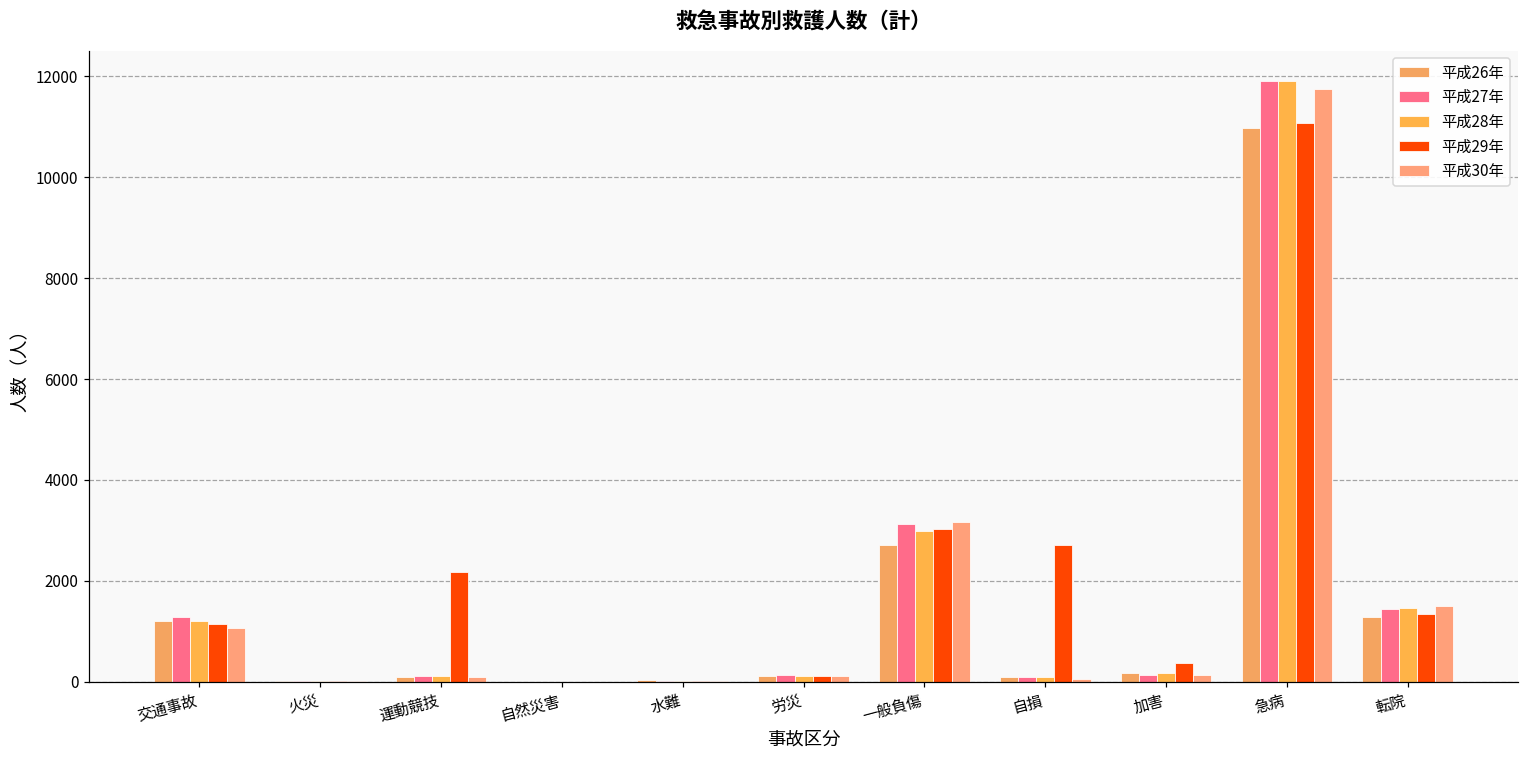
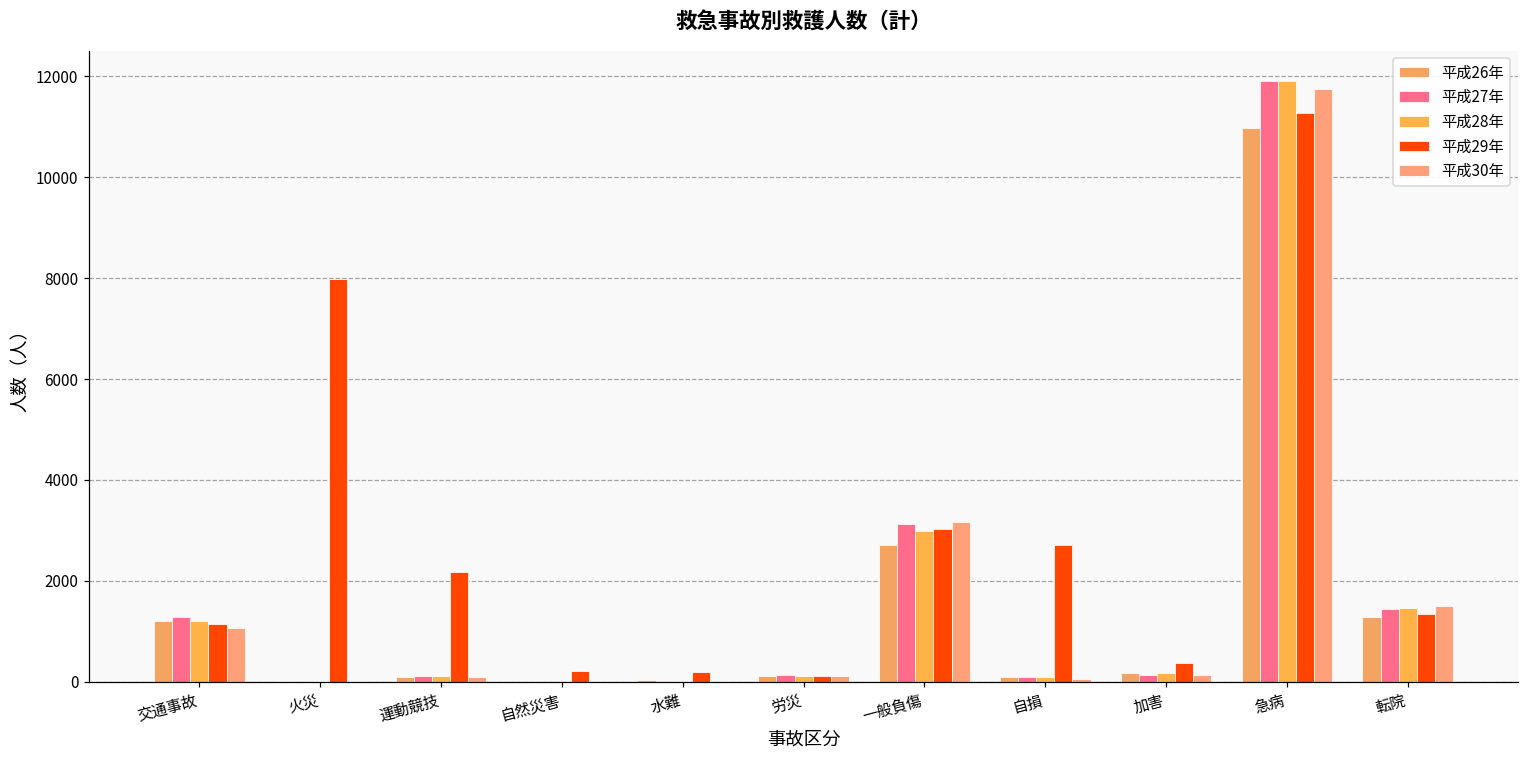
  {
    "平成29年": {
      "交通事故": 1200,
-     "火災": 0,
+     "火災": 8000,
      "運動競技": 2200,
-     "自然災害": 0,
-     "水難": 0,
+     "自然災害": 200,
+     "水難": 200,
      "労災": 100,
      "一般負傷": 3000,
      "自損": 2700,
      "加害": 400,
-     "急病": 11100,
+     "急病": 11300,
      "転院": 1400
    }
  }
